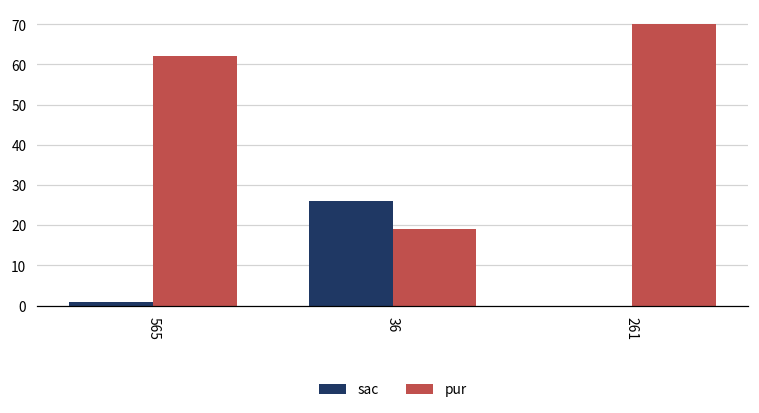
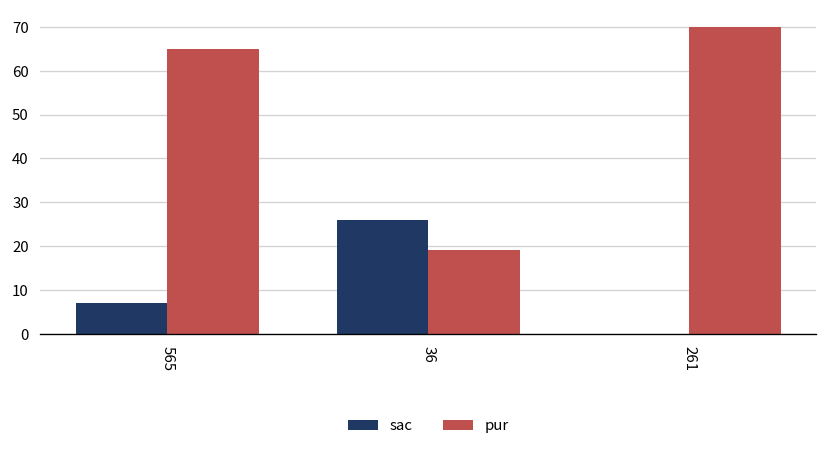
  {
    "sac": {
-     "565": 1,
+     "565": 7,
      "36": 26,
      "261": 0
    },
    "pur": {
-     "565": 62,
+     "565": 65,
      "36": 19,
      "261": 70
    }
  }
